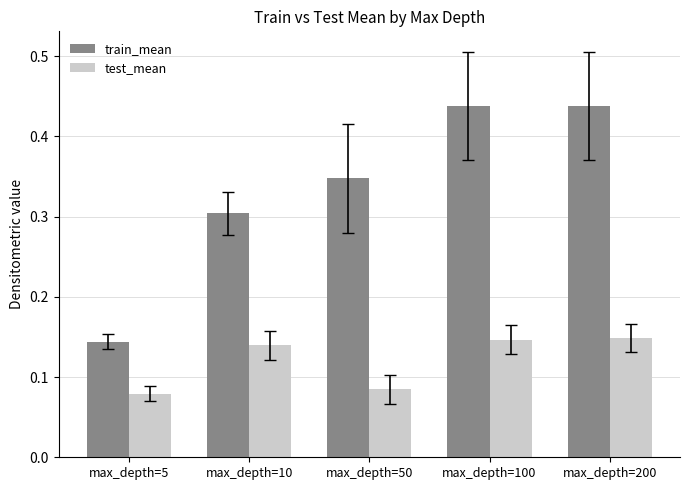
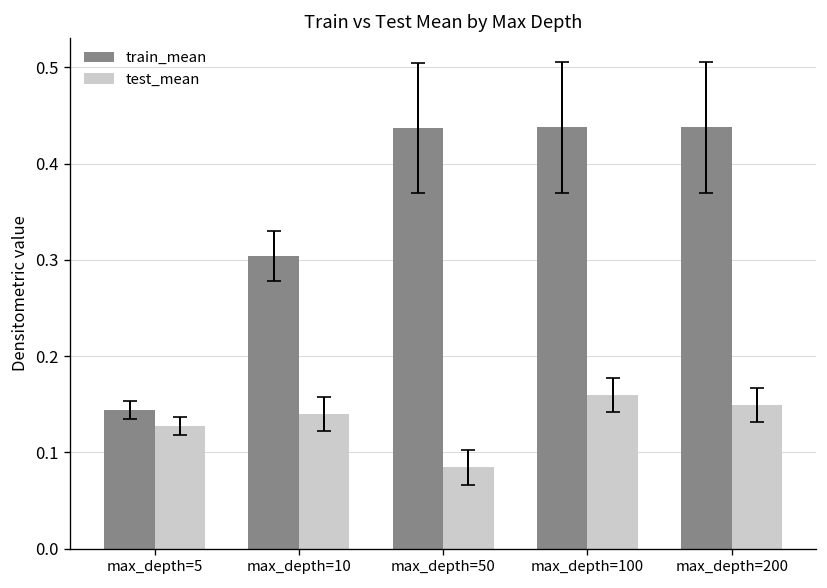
  {
    "train_mean": {
      "max_depth=5": 0.14,
      "max_depth=10": 0.30,
-     "max_depth=50": 0.35,
+     "max_depth=50": 0.44,
      "max_depth=100": 0.44,
      "max_depth=200": 0.44
    },
    "test_mean": {
-     "max_depth=5": 0.08,
+     "max_depth=5": 0.13,
      "max_depth=10": 0.14,
      "max_depth=50": 0.08,
-     "max_depth=100": 0.15,
+     "max_depth=100": 0.16,
      "max_depth=200": 0.15
    }
  }
